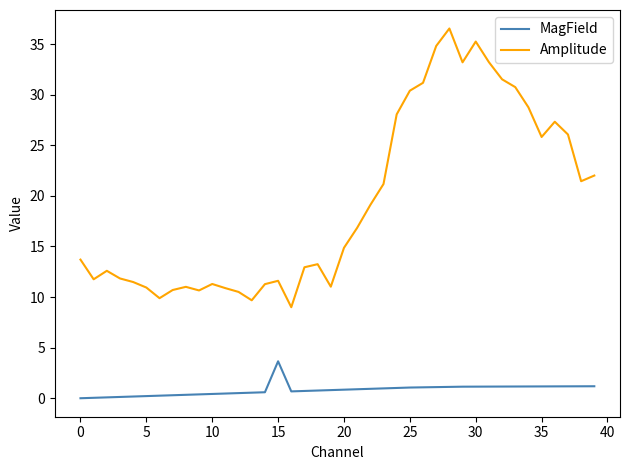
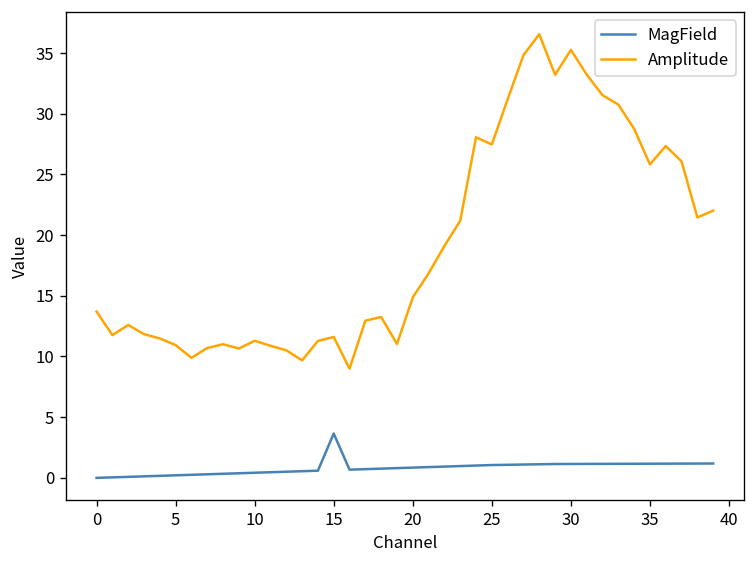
  {
    "MagField": {
      "0": 0.0,
      "5": 0.2,
      "10": 0.4,
      "15": 3.7,
      "20": 0.8,
      "25": 1.1,
      "30": 1.1,
      "35": 1.2
    },
    "Amplitude": {
      "0": 13.7,
      "5": 10.9,
      "10": 11.3,
      "15": 11.6,
      "20": 14.9,
-     "25": 30.4,
+     "25": 27.5,
      "30": 35.3,
      "35": 25.8
    }
  }
